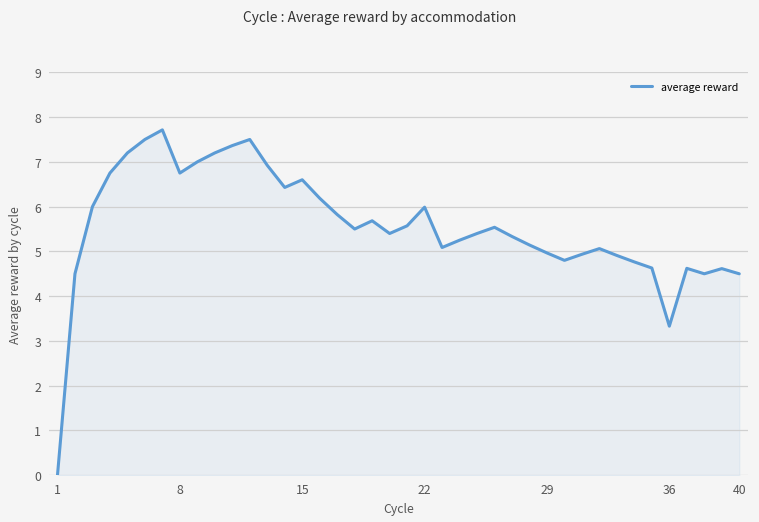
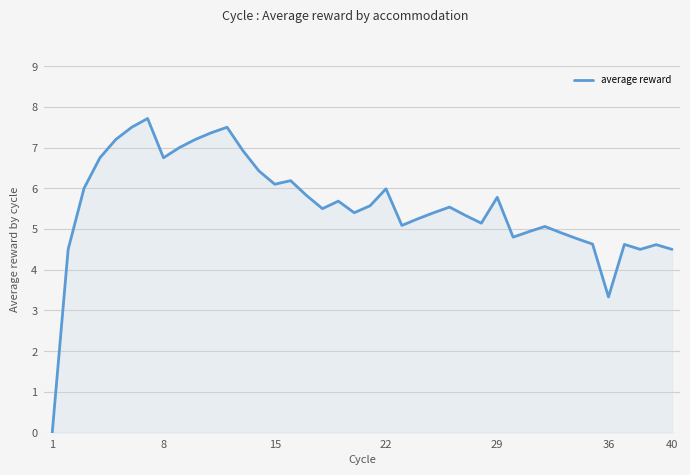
  {
    "1": 0.0,
    "8": 6.8,
-   "15": 6.6,
+   "15": 6.1,
    "22": 6.0,
-   "29": 5.0,
+   "29": 5.8,
    "36": 3.3,
    "40": 4.5
  }
